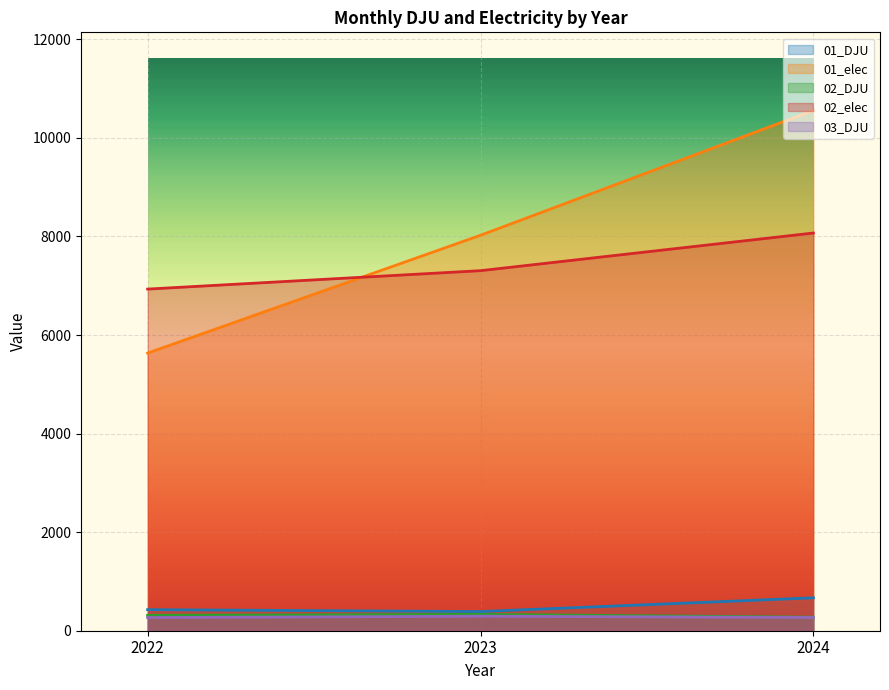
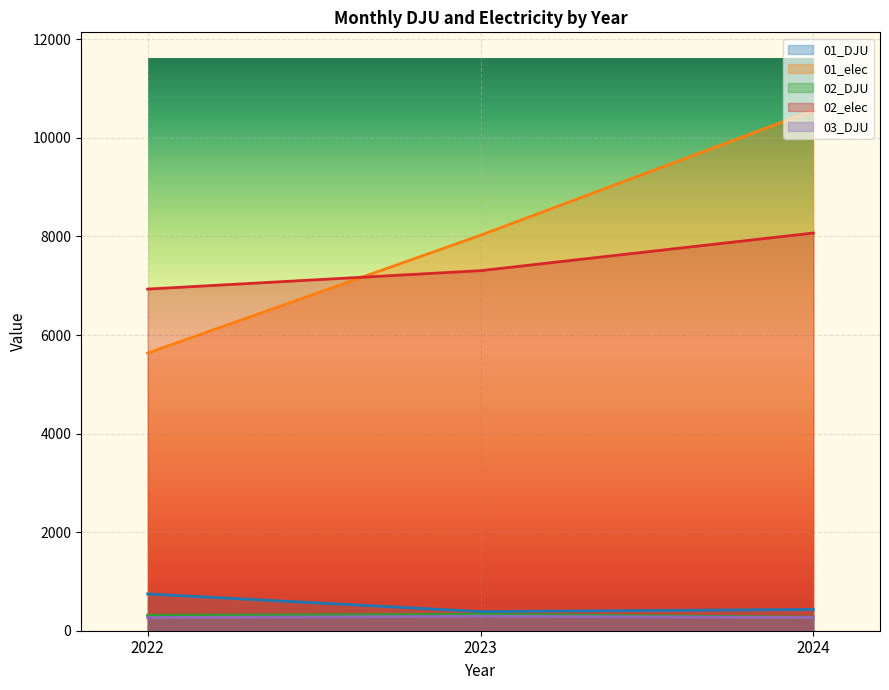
  {
    "01_DJU": {
-     "2022": 400,
+     "2022": 700,
      "2023": 400,
-     "2024": 700
+     "2024": 400
    }
  }
